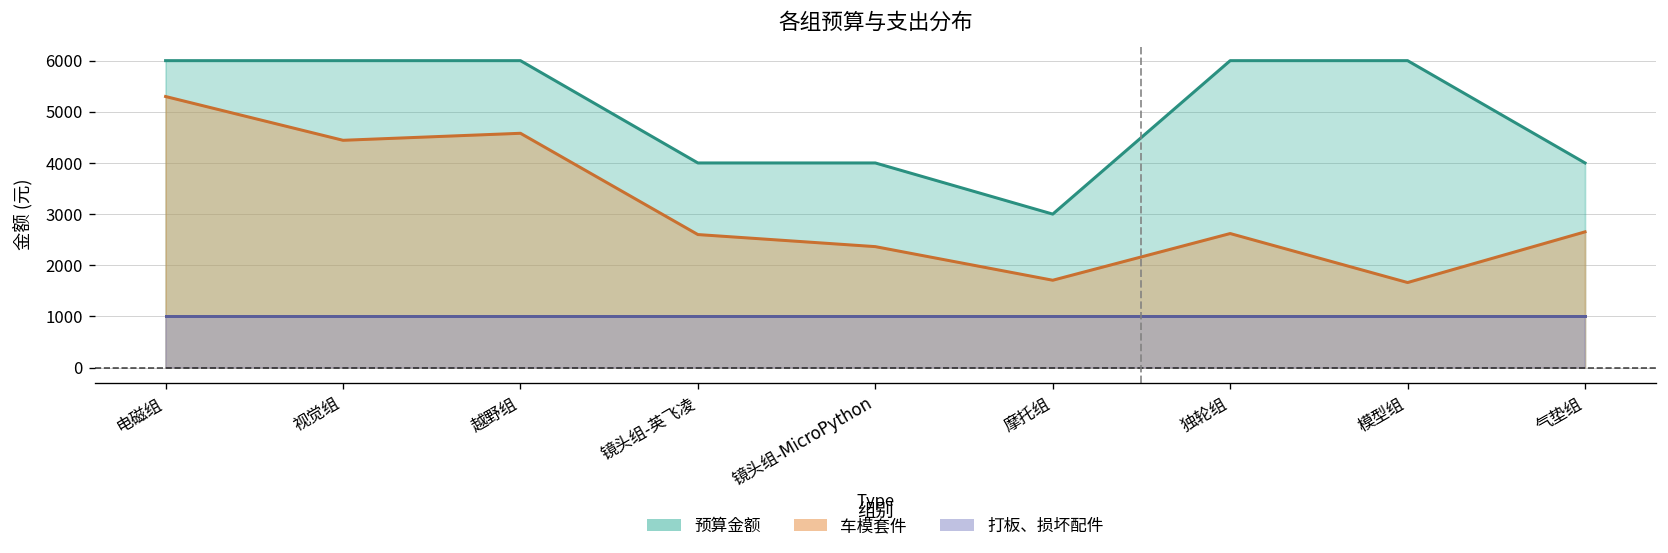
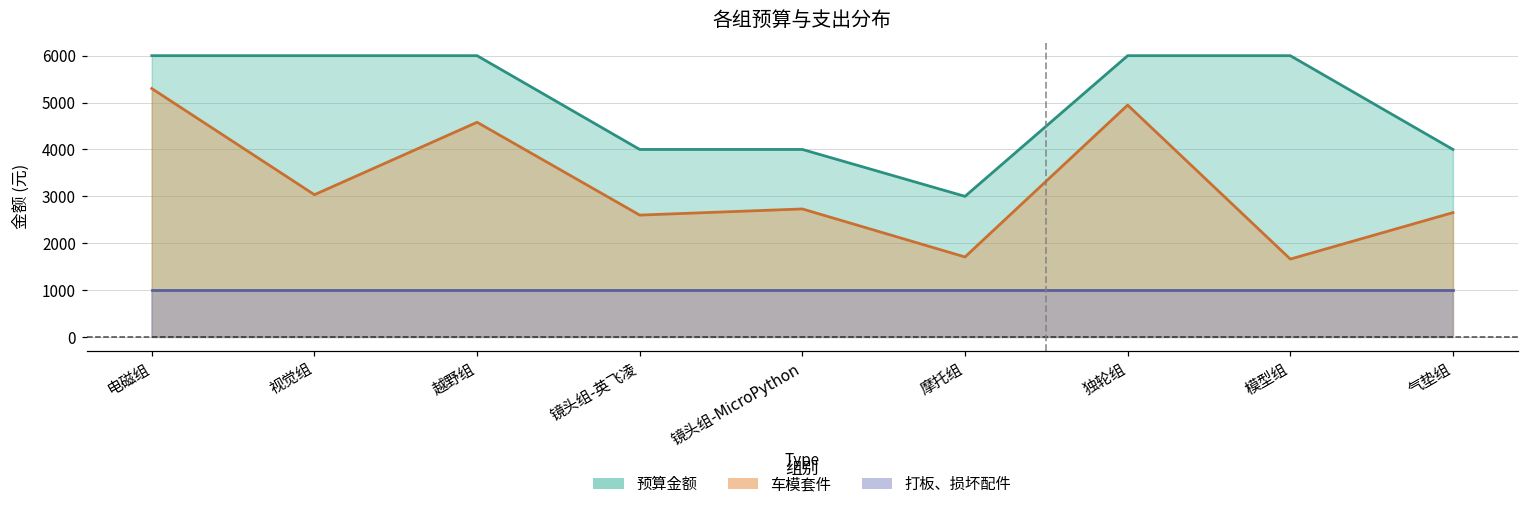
  {
    "车模套件": {
      "电磁组": 5300,
-     "视觉组": 4400,
+     "视觉组": 3000,
      "越野组": 4600,
      "镜头组-英飞凌": 2600,
-     "镜头组-MicroPython": 2400,
+     "镜头组-MicroPython": 2700,
      "摩托组": 1700,
-     "独轮组": 2600,
+     "独轮组": 4900,
      "模型组": 1700,
      "气垫组": 2700
    }
  }
